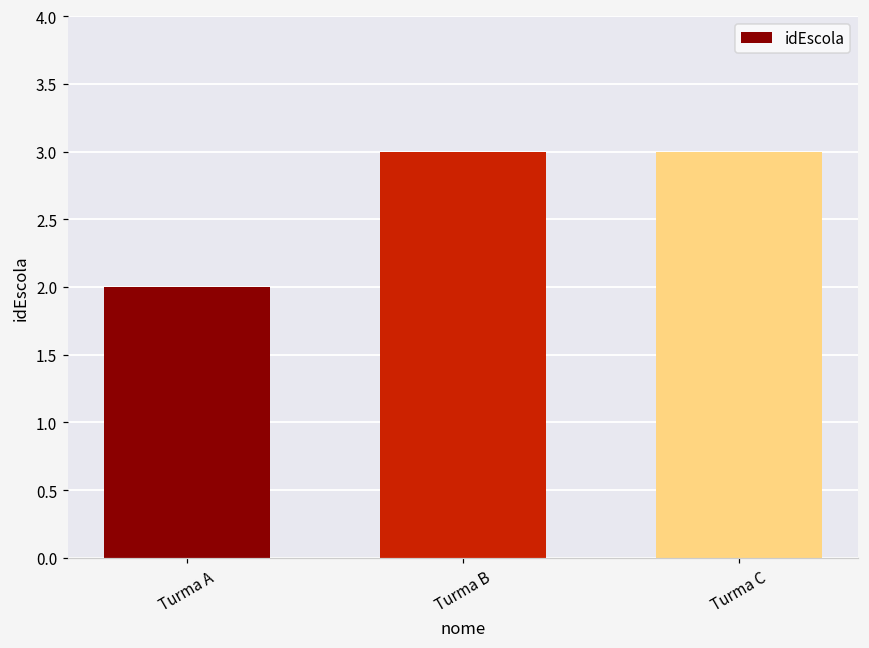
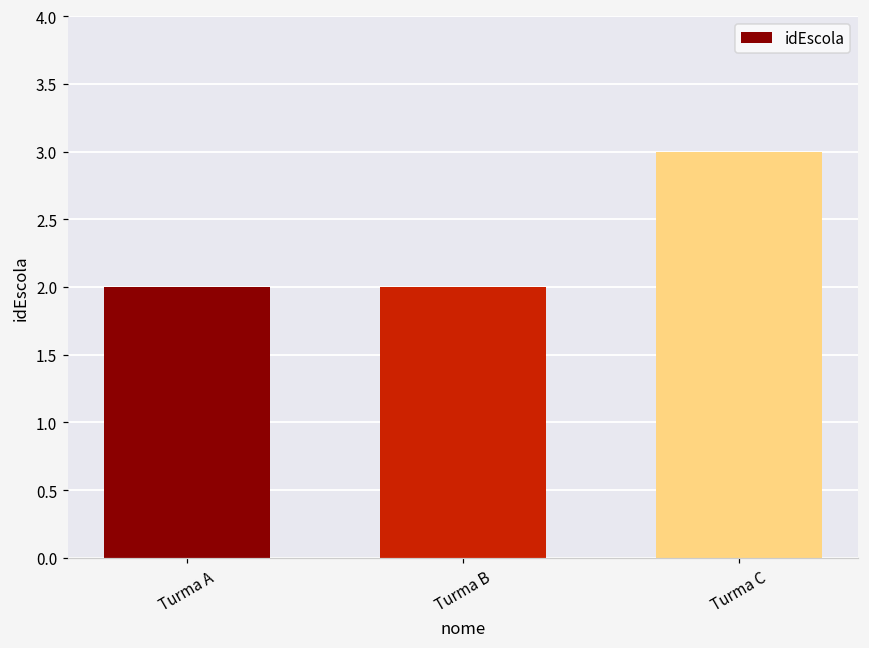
  {
    "Turma A": 2,
-   "Turma B": 3,
+   "Turma B": 2,
    "Turma C": 3
  }
